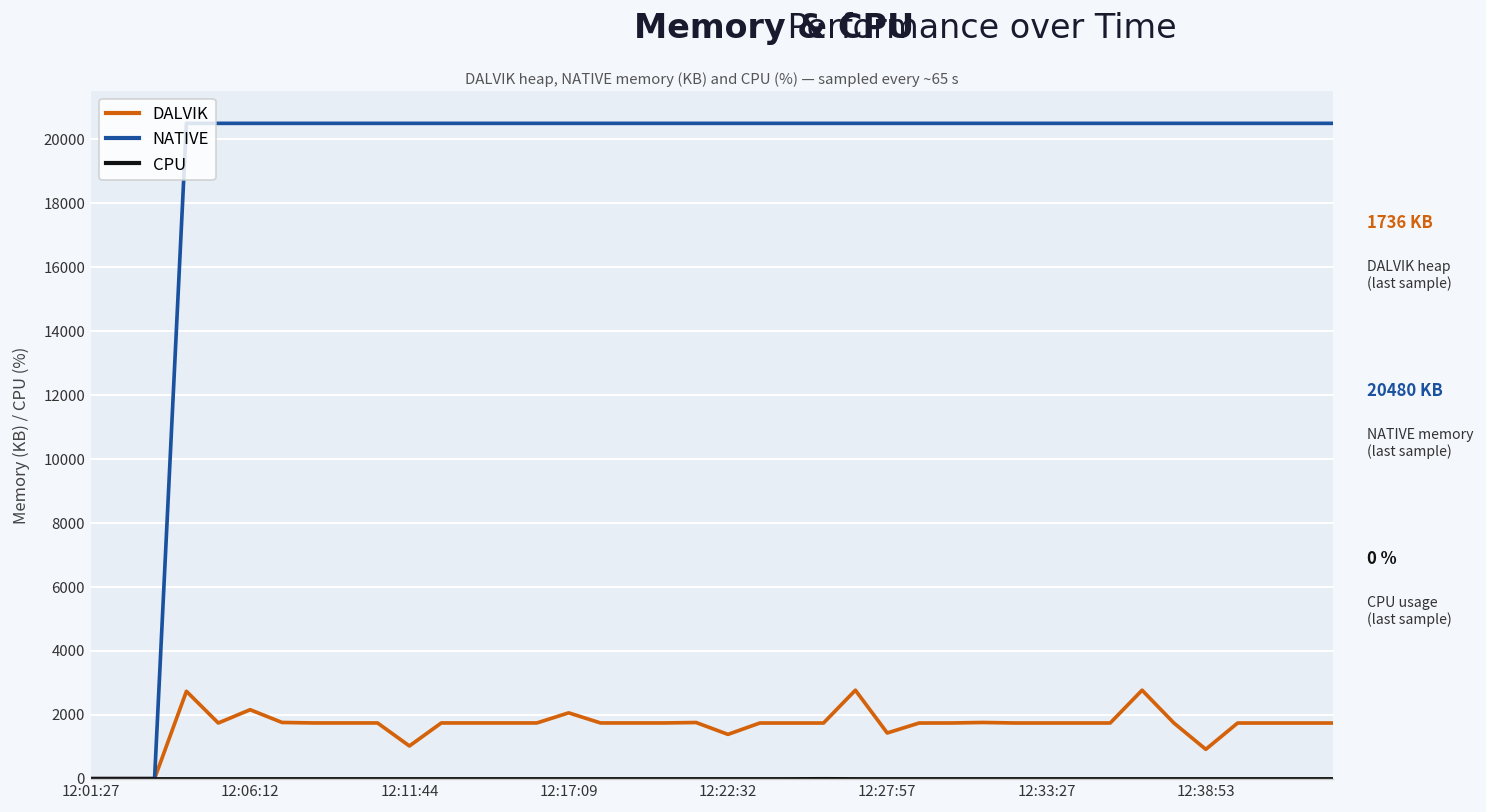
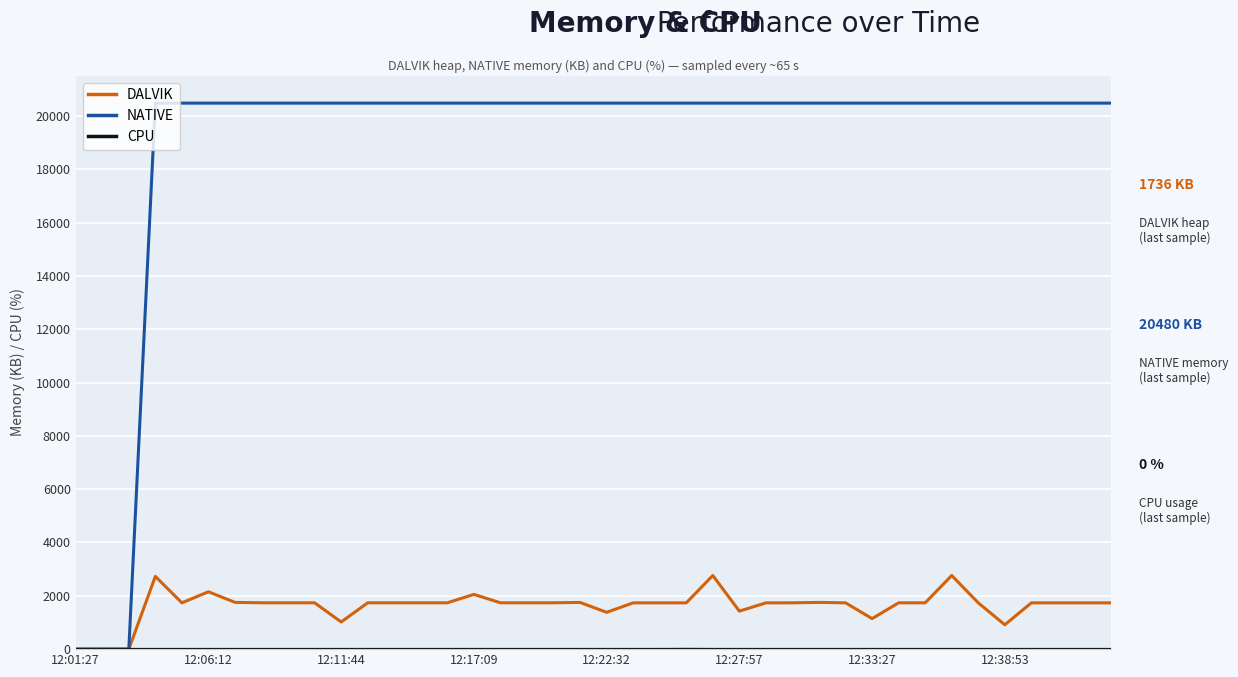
  {
    "DALVIK": {
      "12:06:12": 2200,
      "12:11:44": 1000,
      "12:17:09": 2100,
      "12:22:32": 1400,
      "12:27:57": 1400,
-     "12:33:27": 1700,
+     "12:33:27": 1100,
      "12:38:53": 900
    },
    "NATIVE": {
      "12:06:12": 20500,
      "12:11:44": 20500,
      "12:17:09": 20500,
      "12:22:32": 20500,
      "12:27:57": 20500,
      "12:33:27": 20500,
      "12:38:53": 20500
    },
    "CPU": {
      "12:06:12": 0,
      "12:11:44": 0,
      "12:17:09": 0,
      "12:22:32": 0,
      "12:27:57": 0,
      "12:33:27": 0,
      "12:38:53": 0
    }
  }
